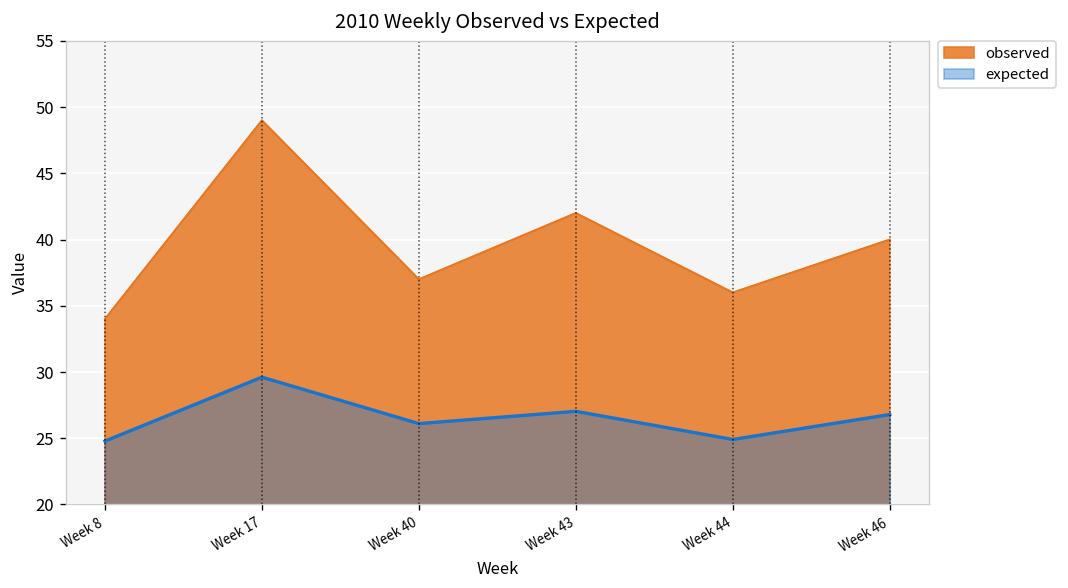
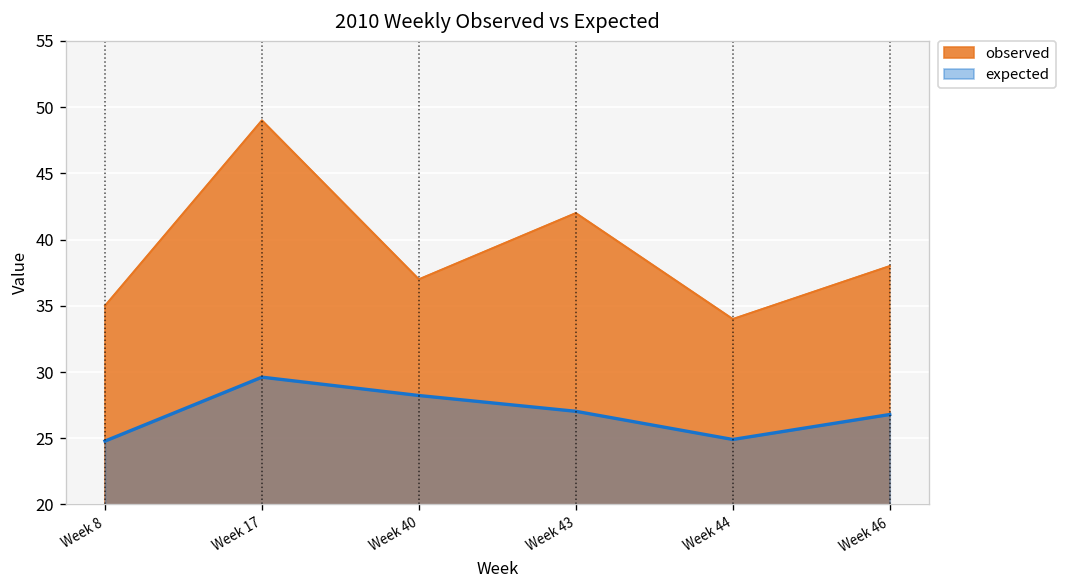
  {
    "observed": {
-     "Week 8": 34,
+     "Week 8": 35,
      "Week 17": 49,
      "Week 40": 37,
      "Week 43": 42,
-     "Week 44": 36,
-     "Week 46": 40
+     "Week 44": 34,
+     "Week 46": 38
    },
    "expected": {
      "Week 8": 24.8,
      "Week 17": 29.6,
-     "Week 40": 26.1,
+     "Week 40": 28.2,
      "Week 43": 27.0,
      "Week 44": 24.9,
      "Week 46": 26.8
    }
  }
